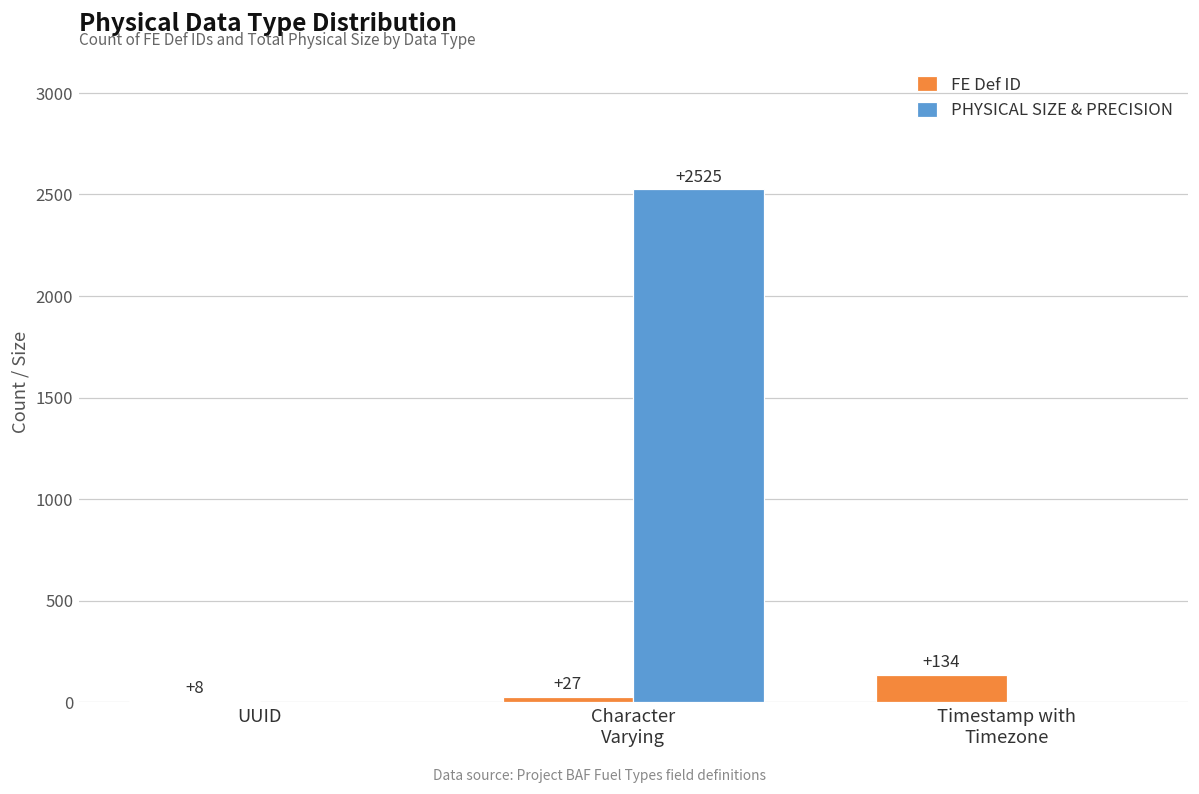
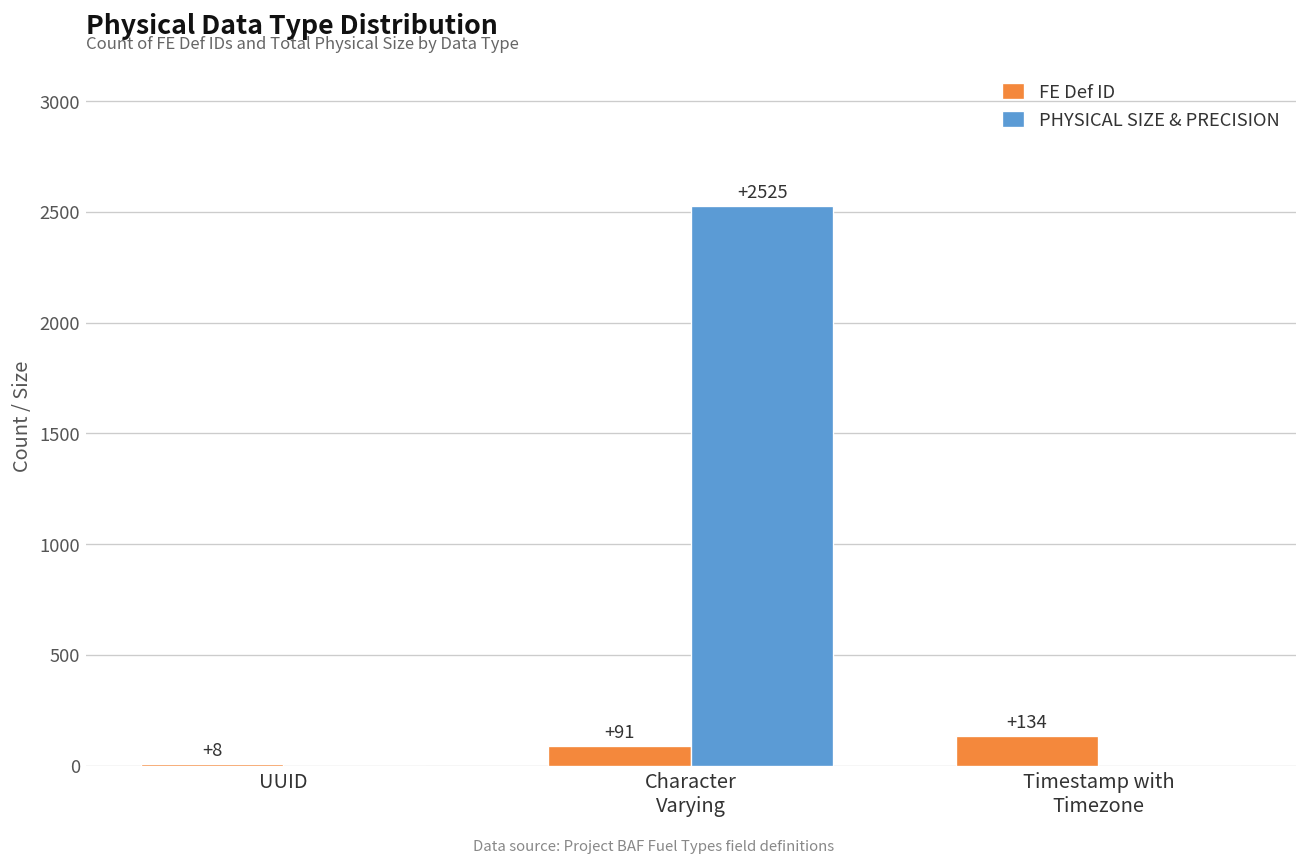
  {
    "FE Def ID": {
      "UUID": "+8",
-     "Character Varying": "+27",
+     "Character Varying": "+91",
      "Timestamp with Timezone": "+134"
    },
    "PHYSICAL SIZE & PRECISION": {
      "Character Varying": "+2525"
    }
  }
